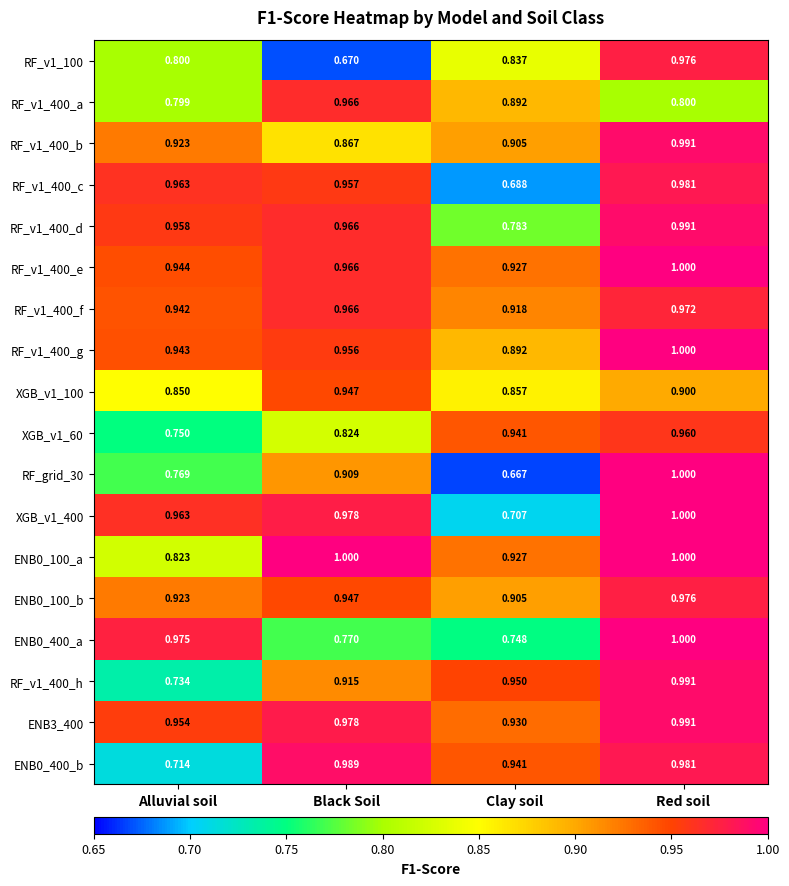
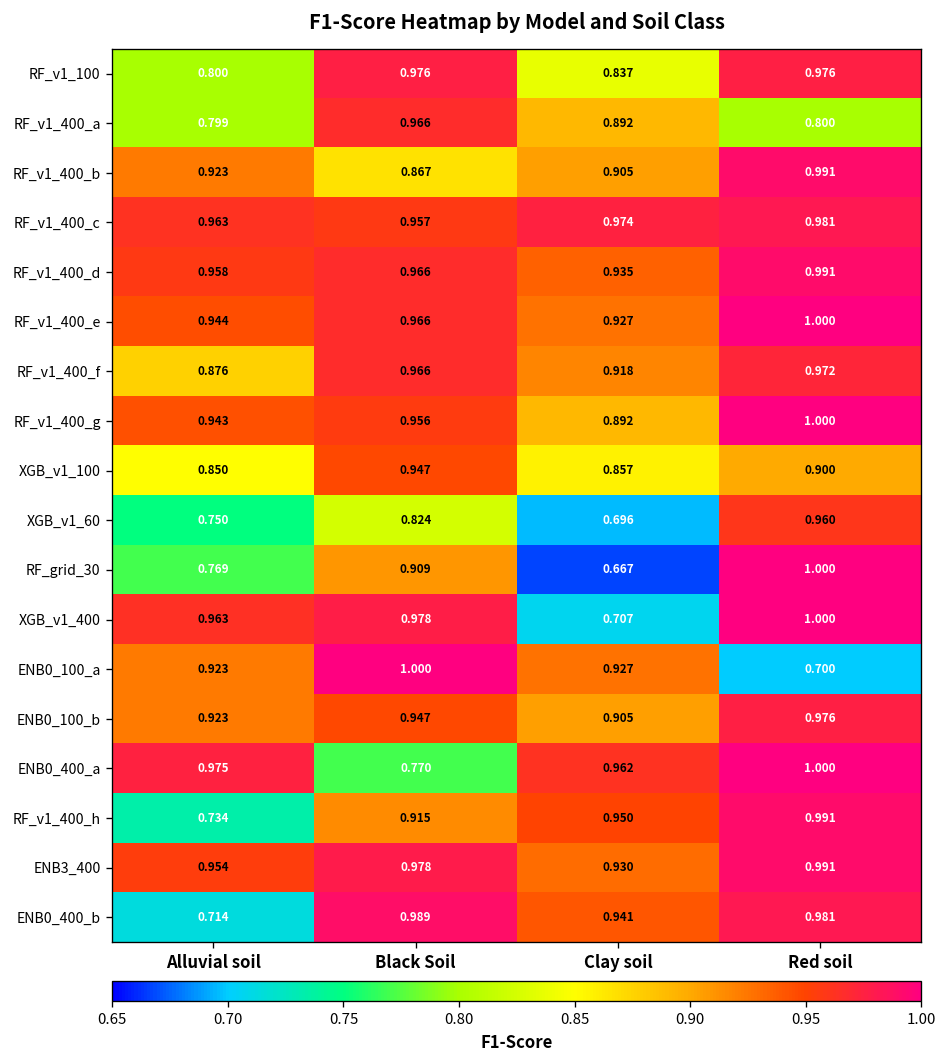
  {
    "RF_v1_100": {
      "Alluvial soil": 0.800,
-     "Black Soil": 0.670,
+     "Black Soil": 0.976,
      "Clay soil": 0.837,
      "Red soil": 0.976
    },
    "RF_v1_400_a": {
      "Alluvial soil": 0.799,
      "Black Soil": 0.966,
      "Clay soil": 0.892,
      "Red soil": 0.800
    },
    "RF_v1_400_b": {
      "Alluvial soil": 0.923,
      "Black Soil": 0.867,
      "Clay soil": 0.905,
      "Red soil": 0.991
    },
    "RF_v1_400_c": {
      "Alluvial soil": 0.963,
      "Black Soil": 0.957,
-     "Clay soil": 0.688,
+     "Clay soil": 0.974,
      "Red soil": 0.981
    },
    "RF_v1_400_d": {
      "Alluvial soil": 0.958,
      "Black Soil": 0.966,
-     "Clay soil": 0.783,
+     "Clay soil": 0.935,
      "Red soil": 0.991
    },
    "RF_v1_400_e": {
      "Alluvial soil": 0.944,
      "Black Soil": 0.966,
      "Clay soil": 0.927,
      "Red soil": 1.000
    },
    "RF_v1_400_f": {
-     "Alluvial soil": 0.942,
+     "Alluvial soil": 0.876,
      "Black Soil": 0.966,
      "Clay soil": 0.918,
      "Red soil": 0.972
    },
    "RF_v1_400_g": {
      "Alluvial soil": 0.943,
      "Black Soil": 0.956,
      "Clay soil": 0.892,
      "Red soil": 1.000
    },
    "XGB_v1_100": {
      "Alluvial soil": 0.850,
      "Black Soil": 0.947,
      "Clay soil": 0.857,
      "Red soil": 0.900
    },
    "XGB_v1_60": {
      "Alluvial soil": 0.750,
      "Black Soil": 0.824,
-     "Clay soil": 0.941,
+     "Clay soil": 0.696,
      "Red soil": 0.960
    },
    "RF_grid_30": {
      "Alluvial soil": 0.769,
      "Black Soil": 0.909,
      "Clay soil": 0.667,
      "Red soil": 1.000
    },
    "XGB_v1_400": {
      "Alluvial soil": 0.963,
      "Black Soil": 0.978,
      "Clay soil": 0.707,
      "Red soil": 1.000
    },
    "ENB0_100_a": {
-     "Alluvial soil": 0.823,
+     "Alluvial soil": 0.923,
      "Black Soil": 1.000,
      "Clay soil": 0.927,
-     "Red soil": 1.000
+     "Red soil": 0.700
    },
    "ENB0_100_b": {
      "Alluvial soil": 0.923,
      "Black Soil": 0.947,
      "Clay soil": 0.905,
      "Red soil": 0.976
    },
    "ENB0_400_a": {
      "Alluvial soil": 0.975,
      "Black Soil": 0.770,
-     "Clay soil": 0.748,
+     "Clay soil": 0.962,
      "Red soil": 1.000
    },
    "RF_v1_400_h": {
      "Alluvial soil": 0.734,
      "Black Soil": 0.915,
      "Clay soil": 0.950,
      "Red soil": 0.991
    },
    "ENB3_400": {
      "Alluvial soil": 0.954,
      "Black Soil": 0.978,
      "Clay soil": 0.930,
      "Red soil": 0.991
    },
    "ENB0_400_b": {
      "Alluvial soil": 0.714,
      "Black Soil": 0.989,
      "Clay soil": 0.941,
      "Red soil": 0.981
    }
  }
